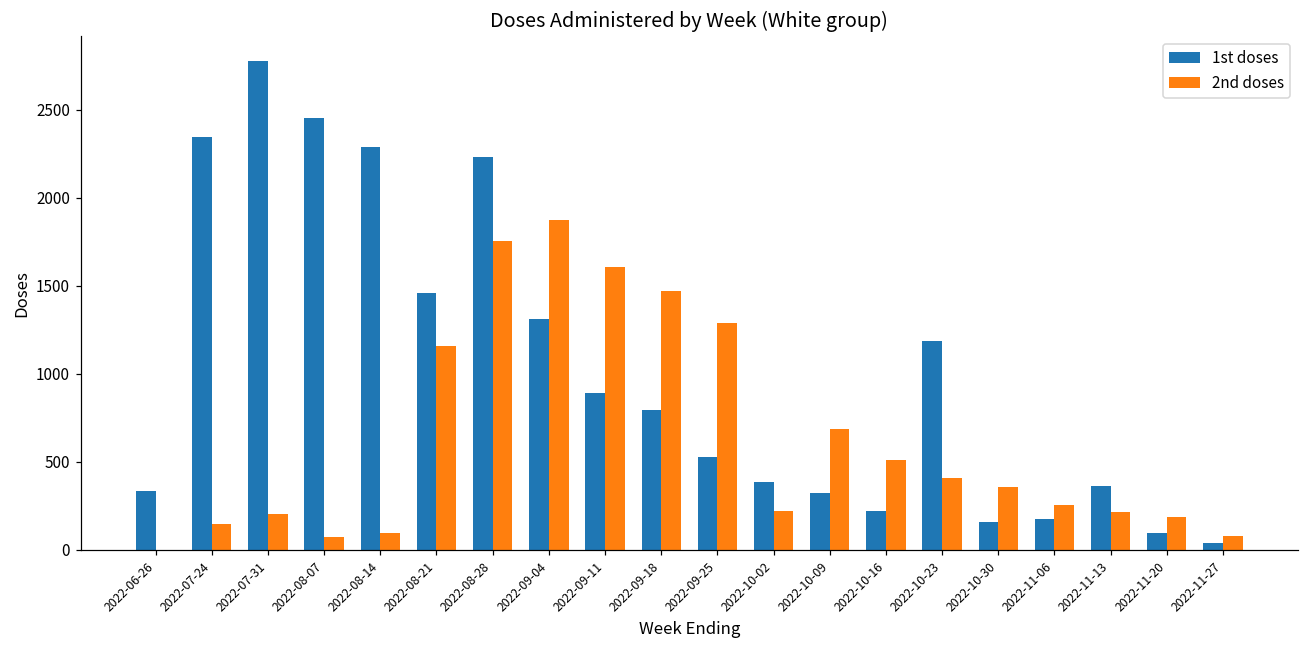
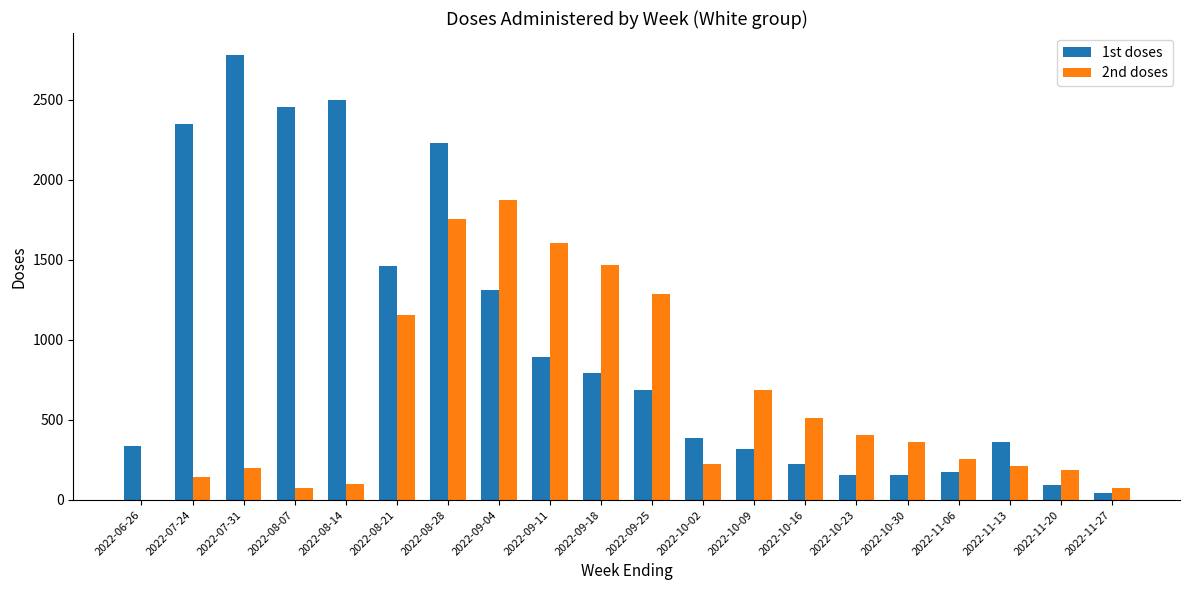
  {
    "1st doses": {
      "2022-06-26": 340,
      "2022-07-24": 2350,
      "2022-07-31": 2780,
      "2022-08-07": 2450,
-     "2022-08-14": 2290,
+     "2022-08-14": 2500,
      "2022-08-21": 1460,
      "2022-08-28": 2230,
      "2022-09-04": 1310,
      "2022-09-11": 890,
      "2022-09-18": 790,
-     "2022-09-25": 530,
+     "2022-09-25": 690,
      "2022-10-02": 390,
      "2022-10-09": 320,
      "2022-10-16": 220,
-     "2022-10-23": 1190,
+     "2022-10-23": 150,
      "2022-10-30": 160,
      "2022-11-06": 180,
      "2022-11-13": 360,
      "2022-11-20": 100,
      "2022-11-27": 40
    },
    "2nd doses": {
      "2022-06-26": 0,
      "2022-07-24": 150,
      "2022-07-31": 200,
      "2022-08-07": 80,
      "2022-08-14": 100,
      "2022-08-21": 1160,
      "2022-08-28": 1750,
      "2022-09-04": 1870,
      "2022-09-11": 1600,
      "2022-09-18": 1470,
      "2022-09-25": 1290,
      "2022-10-02": 220,
      "2022-10-09": 680,
      "2022-10-16": 510,
      "2022-10-23": 410,
      "2022-10-30": 360,
      "2022-11-06": 260,
      "2022-11-13": 210,
      "2022-11-20": 190,
      "2022-11-27": 80
    }
  }
